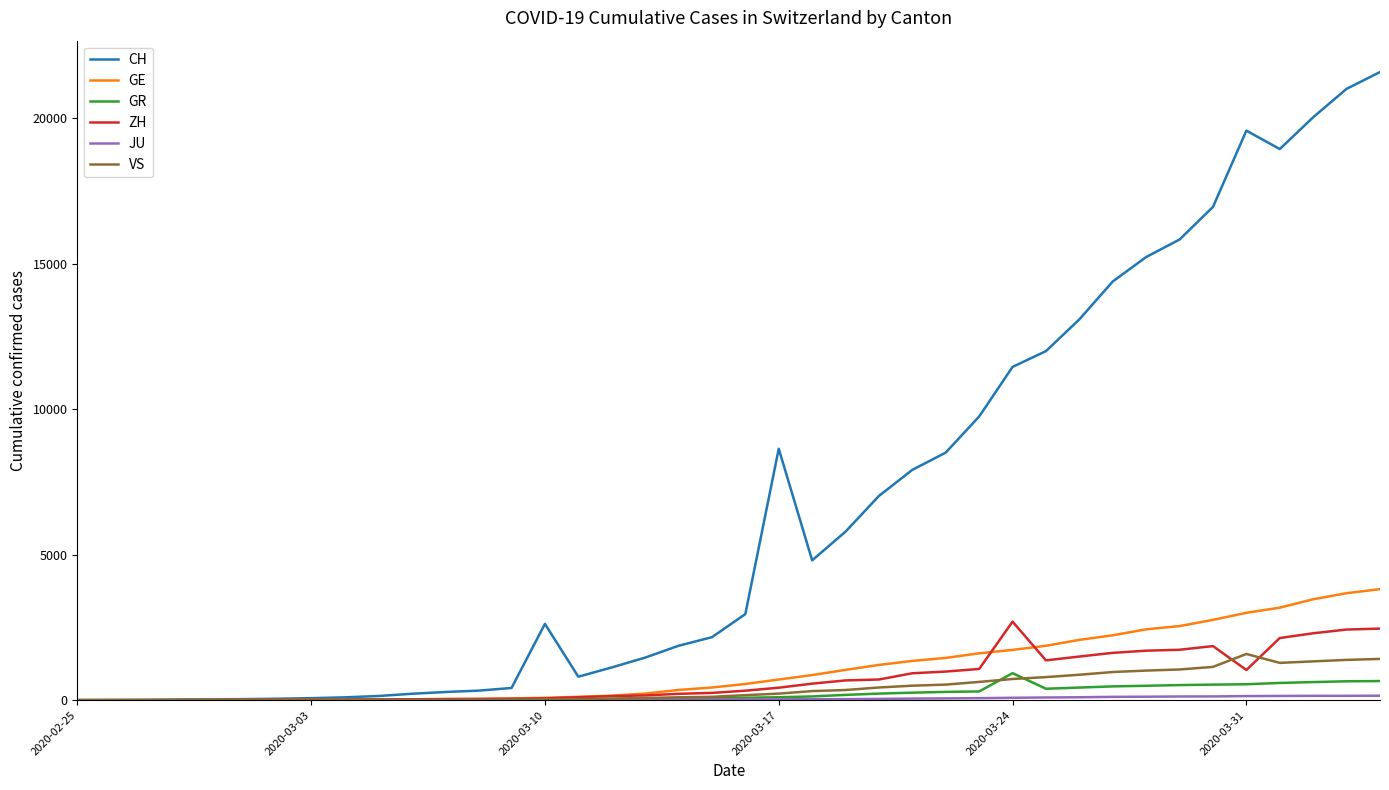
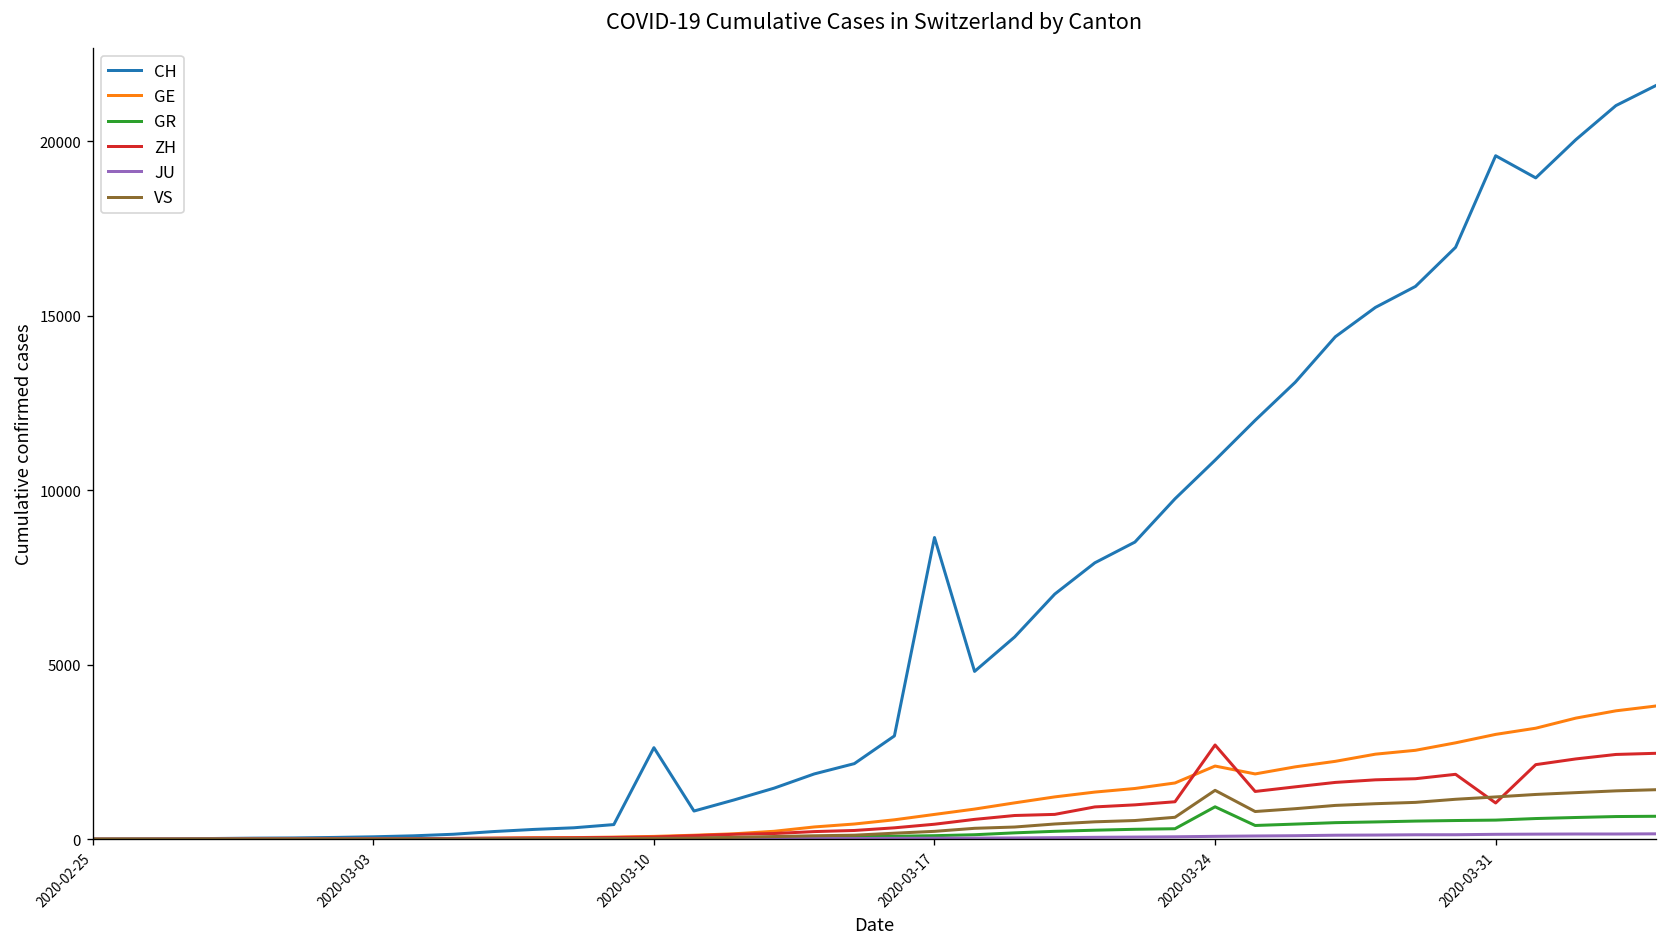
  {
    "CH": {
      "2020-03-10": 2600,
      "2020-03-17": 8600,
-     "2020-03-24": 11500,
+     "2020-03-24": 10900,
      "2020-03-31": 19600
    },
    "GE": {
      "2020-03-17": 700,
-     "2020-03-24": 1700,
+     "2020-03-24": 2100,
      "2020-03-31": 3000
    },
    "GR": {
      "2020-03-24": 900,
      "2020-03-31": 500
    },
    "ZH": {
      "2020-03-17": 400,
      "2020-03-24": 2700,
      "2020-03-31": 1000
    },
    "JU": {
      "2020-03-24": 100,
      "2020-03-31": 100
    },
    "VS": {
      "2020-03-17": 200,
-     "2020-03-24": 700,
-     "2020-03-31": 1600
+     "2020-03-24": 1400,
+     "2020-03-31": 1200
    }
  }
